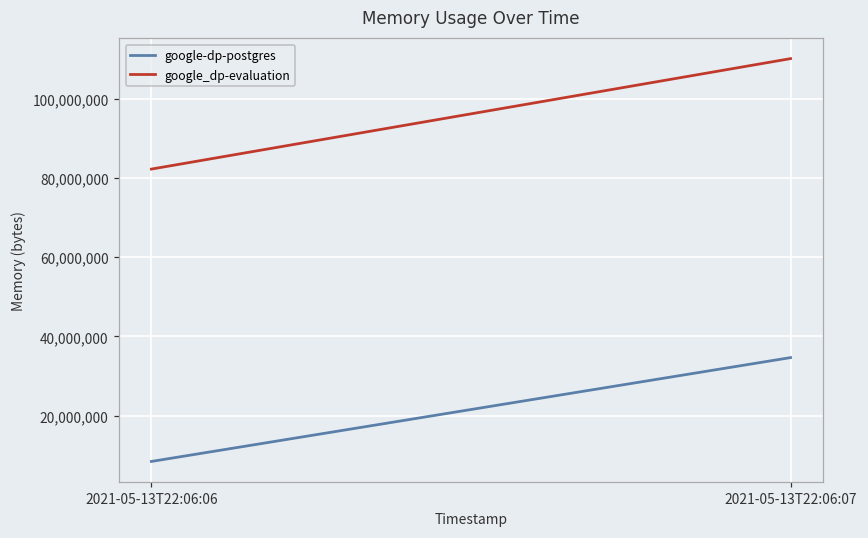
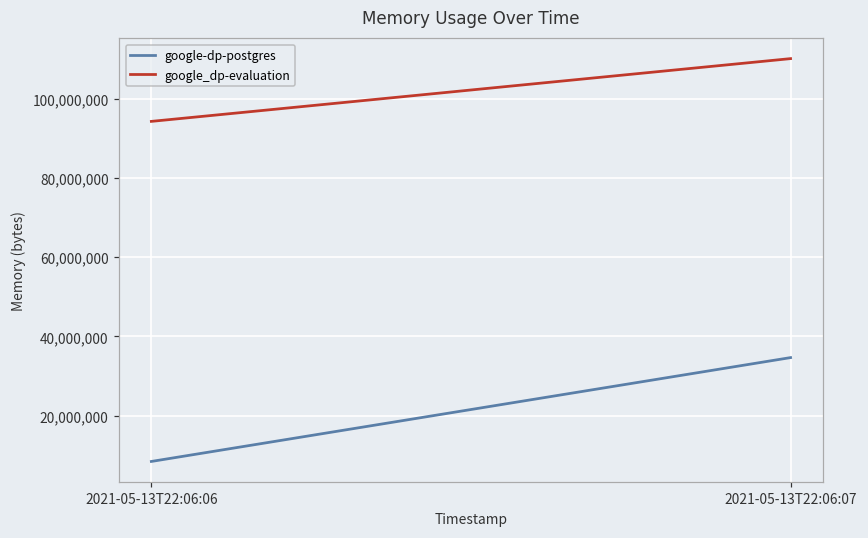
  {
    "google-dp-postgres": {
      "2021-05-13T22:06:06": "8,000,000",
      "2021-05-13T22:06:07": "35,000,000"
    },
    "google_dp-evaluation": {
-     "2021-05-13T22:06:06": "82,000,000",
+     "2021-05-13T22:06:06": "94,000,000",
      "2021-05-13T22:06:07": "110,000,000"
    }
  }
